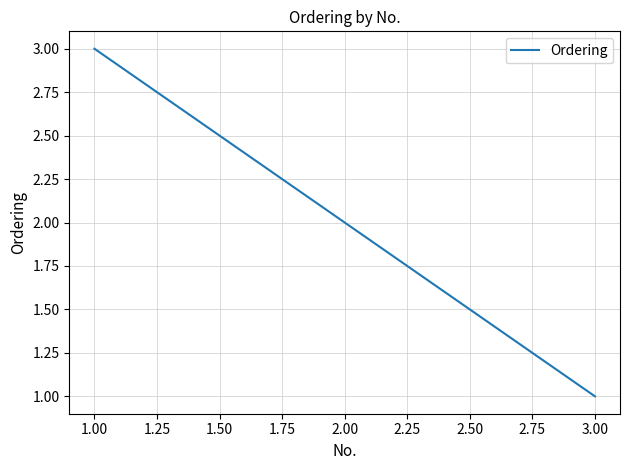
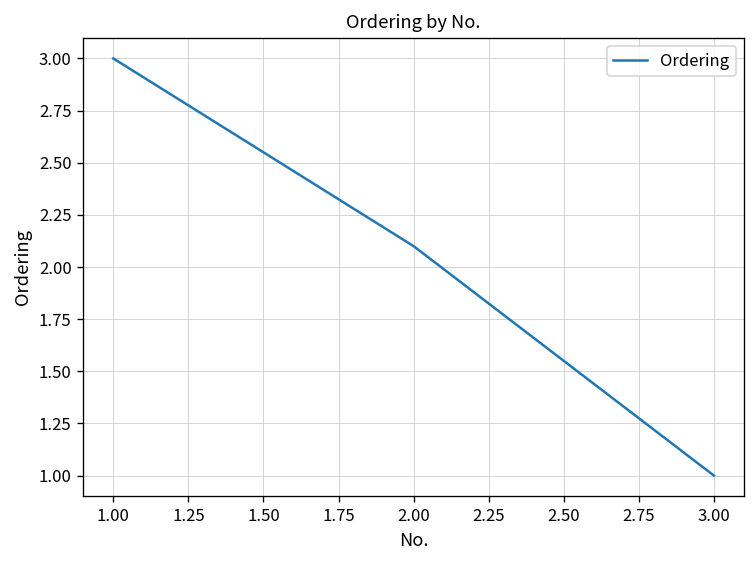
  {
    "1.00": 3.0,
-   "2.00": 2.0,
+   "2.00": 2.1,
    "3.00": 1.0
  }
